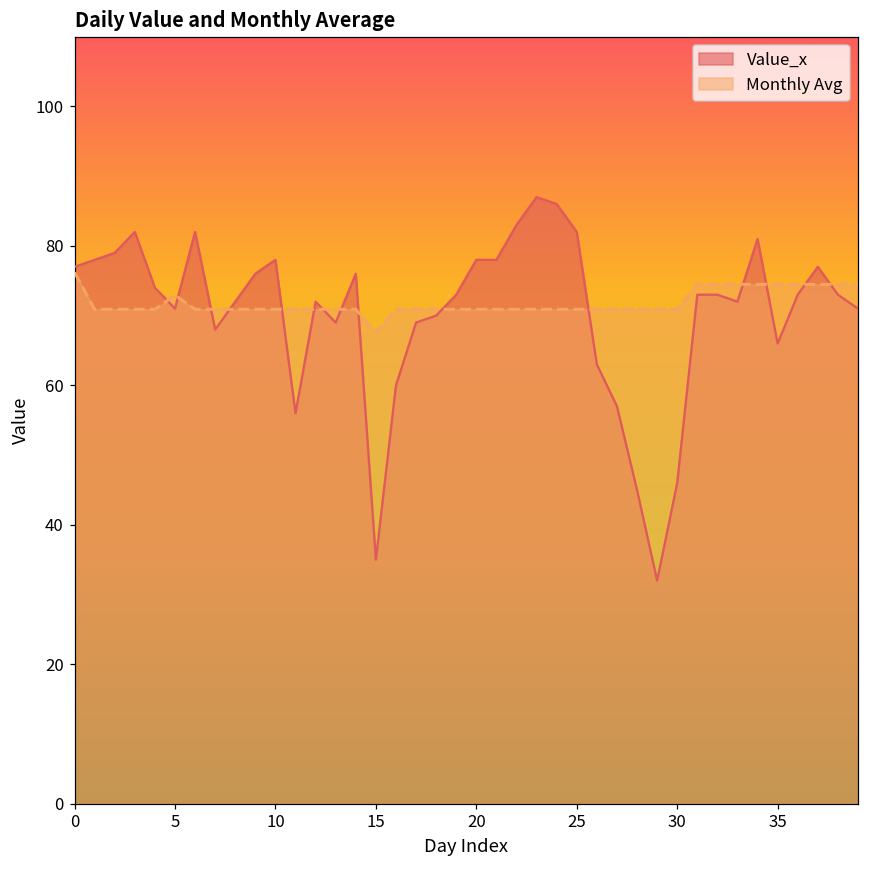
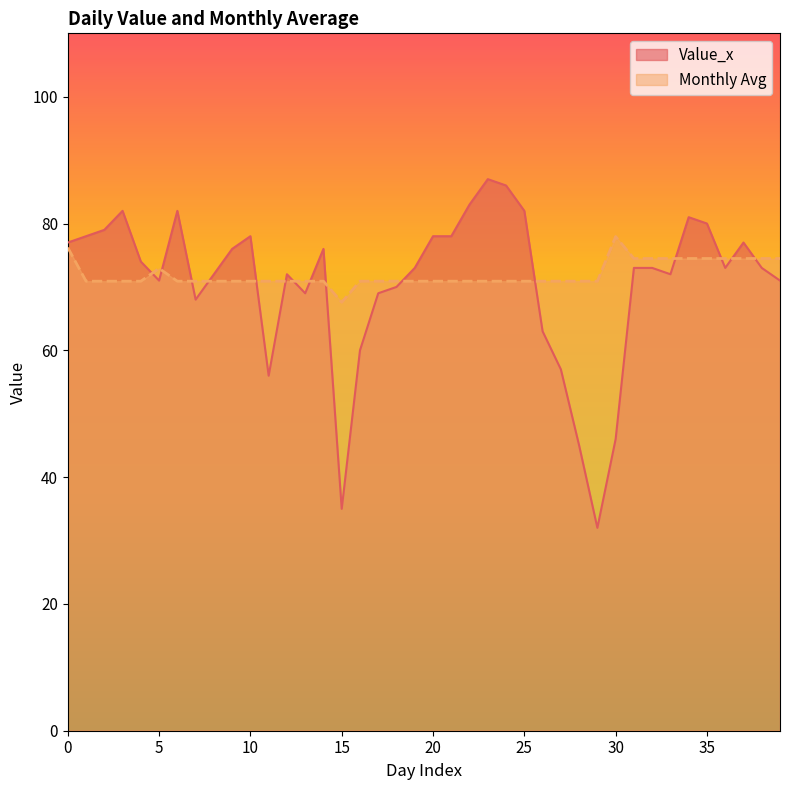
  {
    "Value_x": {
      "0": 77,
      "5": 71,
      "10": 78,
      "15": 35,
      "20": 78,
      "25": 82,
      "30": 46,
-     "35": 66
+     "35": 80
    },
    "Monthly Avg": {
      "0": 76,
      "5": 73,
      "10": 71,
      "15": 68,
      "20": 71,
      "25": 71,
-     "30": 71,
+     "30": 78,
      "35": 74
    }
  }
